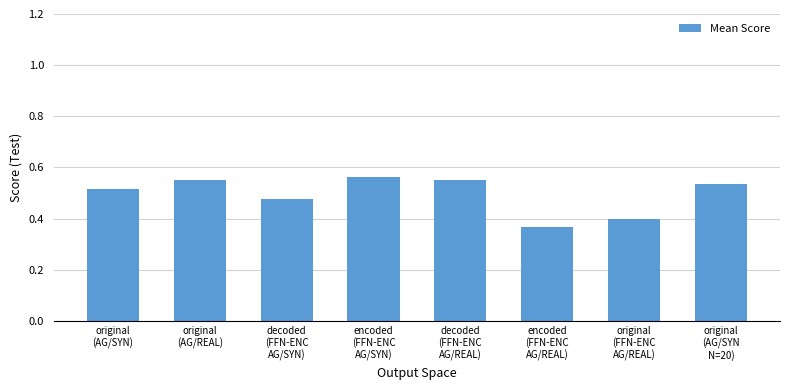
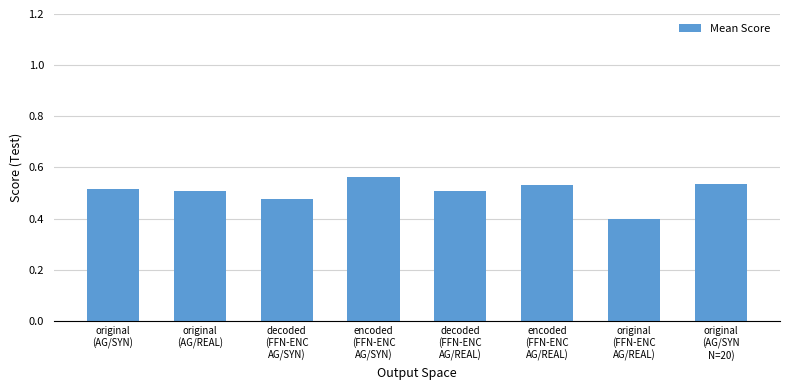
  {
    "original (AG/SYN)": 0.51,
-   "original (AG/REAL)": 0.55,
+   "original (AG/REAL)": 0.51,
    "decoded (FFN-ENC AG/SYN)": 0.48,
    "encoded (FFN-ENC AG/SYN)": 0.56,
-   "decoded (FFN-ENC AG/REAL)": 0.55,
-   "encoded (FFN-ENC AG/REAL)": 0.37,
+   "decoded (FFN-ENC AG/REAL)": 0.51,
+   "encoded (FFN-ENC AG/REAL)": 0.53,
    "original (FFN-ENC AG/REAL)": 0.40,
    "original (AG/SYN N=20)": 0.54
  }
